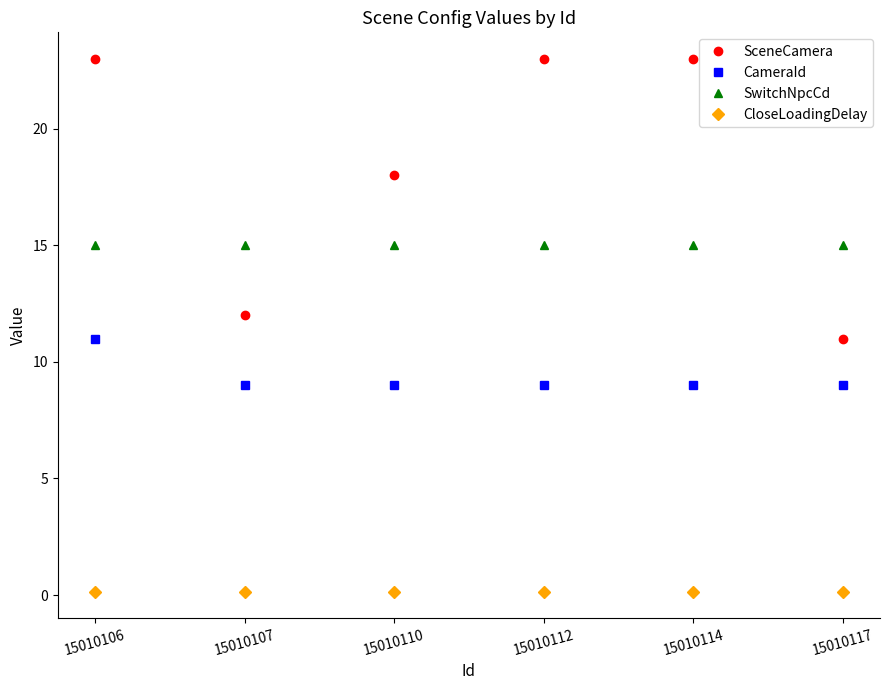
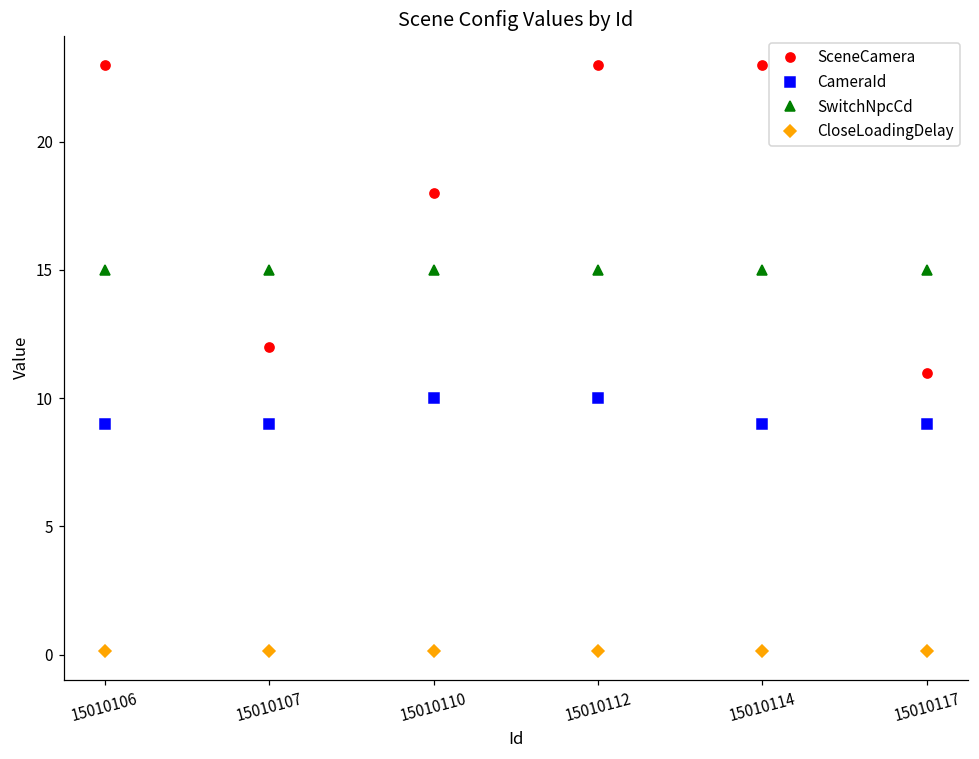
  {
    "SceneCamera": {
      "15010106": 23,
      "15010107": 12,
      "15010110": 18,
      "15010112": 23,
      "15010114": 23,
      "15010117": 11
    },
    "CameraId": {
-     "15010106": 11,
+     "15010106": 9,
      "15010107": 9,
-     "15010110": 9,
-     "15010112": 9,
+     "15010110": 10,
+     "15010112": 10,
      "15010114": 9,
      "15010117": 9
    },
    "SwitchNpcCd": {
      "15010106": 15,
      "15010107": 15,
      "15010110": 15,
      "15010112": 15,
      "15010114": 15,
      "15010117": 15
    },
    "CloseLoadingDelay": {
      "15010106": 0.2,
      "15010107": 0.2,
      "15010110": 0.2,
      "15010112": 0.2,
      "15010114": 0.2,
      "15010117": 0.2
    }
  }
